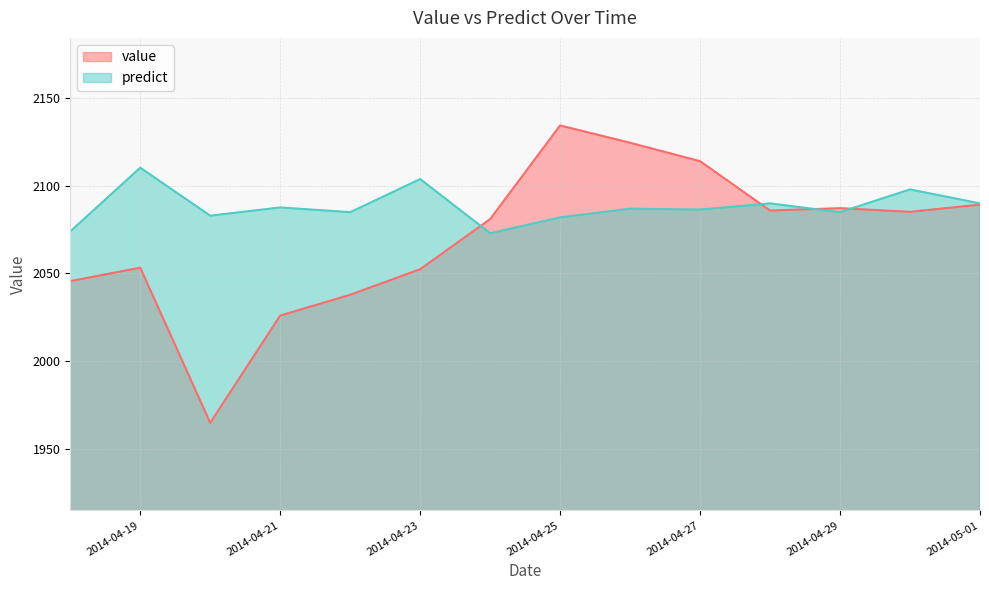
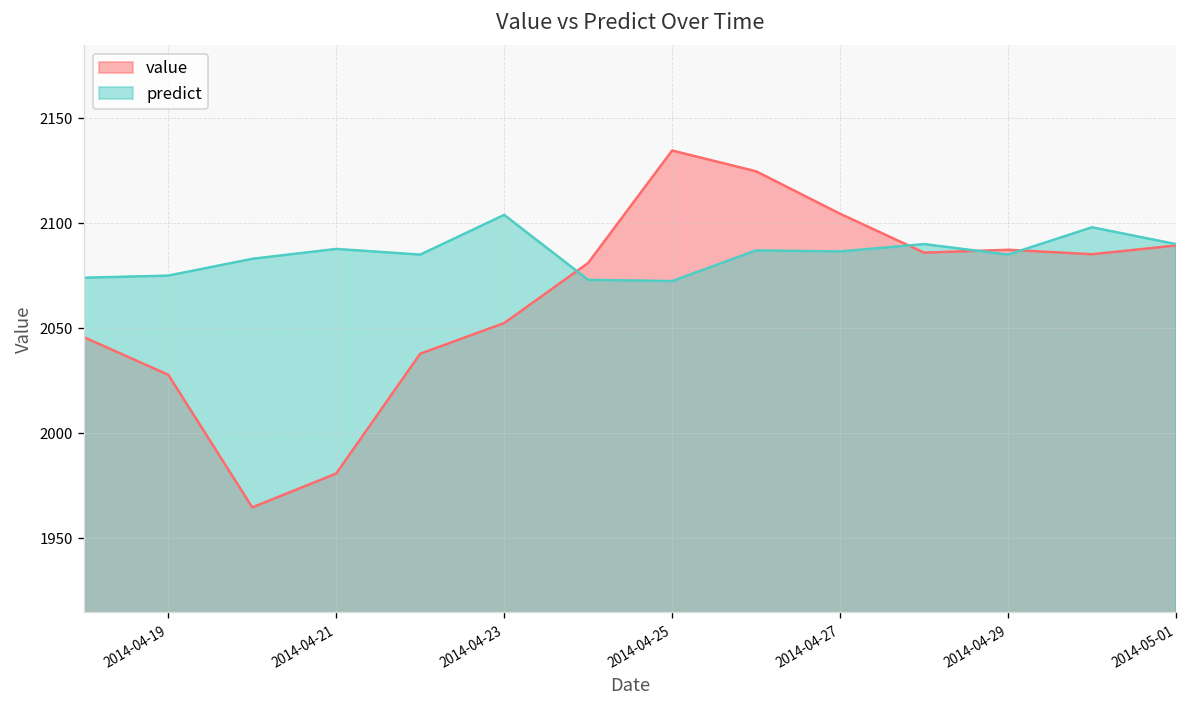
  {
    "value": {
-     "2014-04-19": 2053,
-     "2014-04-21": 2026,
+     "2014-04-19": 2028,
+     "2014-04-21": 1981,
      "2014-04-23": 2052,
      "2014-04-25": 2135,
-     "2014-04-27": 2114,
+     "2014-04-27": 2104,
      "2014-04-29": 2087
    },
    "predict": {
-     "2014-04-19": 2110,
+     "2014-04-19": 2075,
      "2014-04-21": 2088,
      "2014-04-23": 2104,
-     "2014-04-25": 2082,
+     "2014-04-25": 2072,
      "2014-04-27": 2087,
      "2014-04-29": 2085
    }
  }
